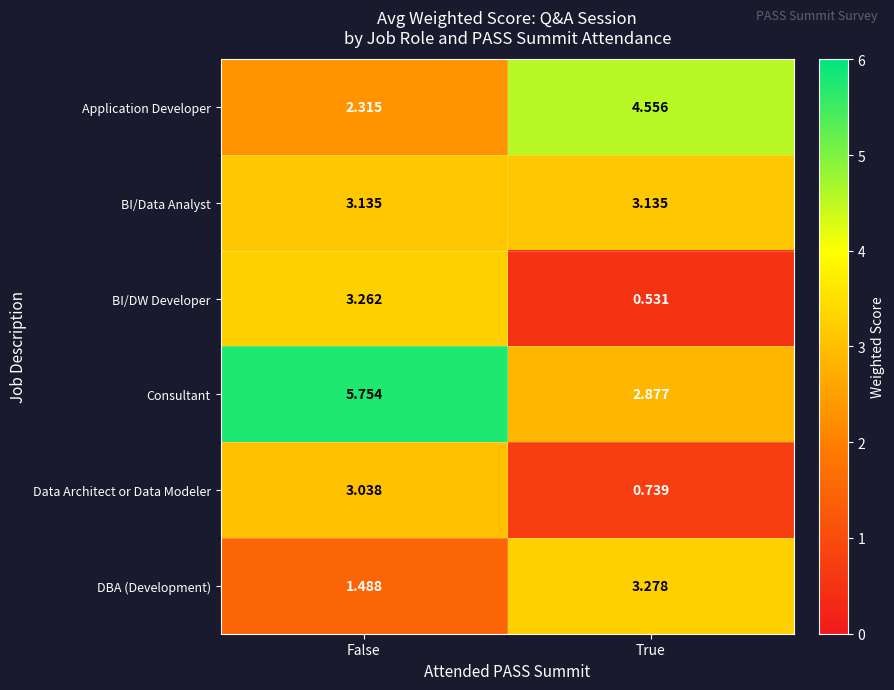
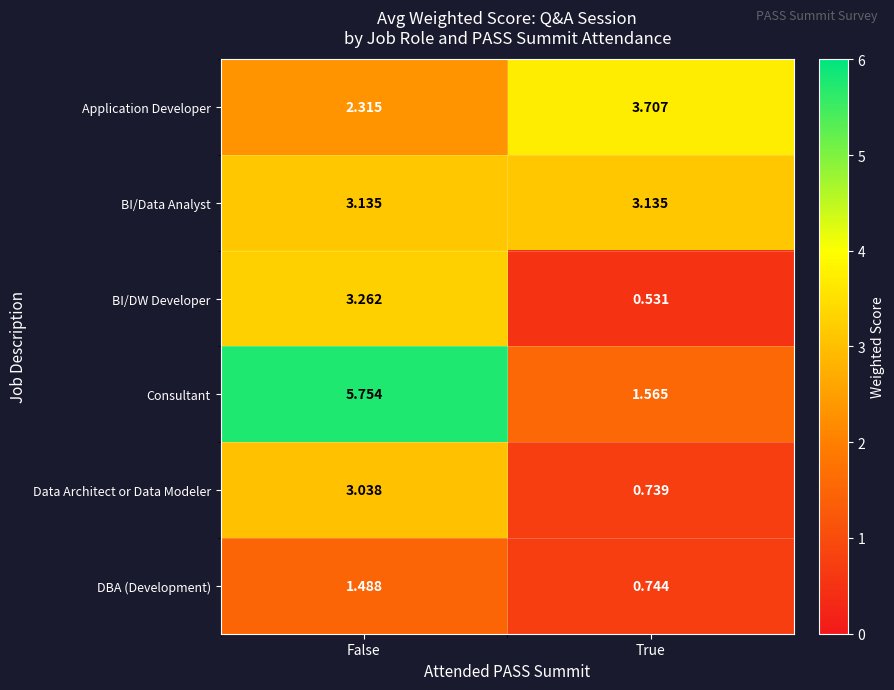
  {
    "Application Developer": {
      "False": 2.315,
-     "True": 4.556
+     "True": 3.707
    },
    "BI/Data Analyst": {
      "False": 3.135,
      "True": 3.135
    },
    "BI/DW Developer": {
      "False": 3.262,
      "True": 0.531
    },
    "Consultant": {
      "False": 5.754,
-     "True": 2.877
+     "True": 1.565
    },
    "Data Architect or Data Modeler": {
      "False": 3.038,
      "True": 0.739
    },
    "DBA (Development)": {
      "False": 1.488,
-     "True": 3.278
+     "True": 0.744
    }
  }
